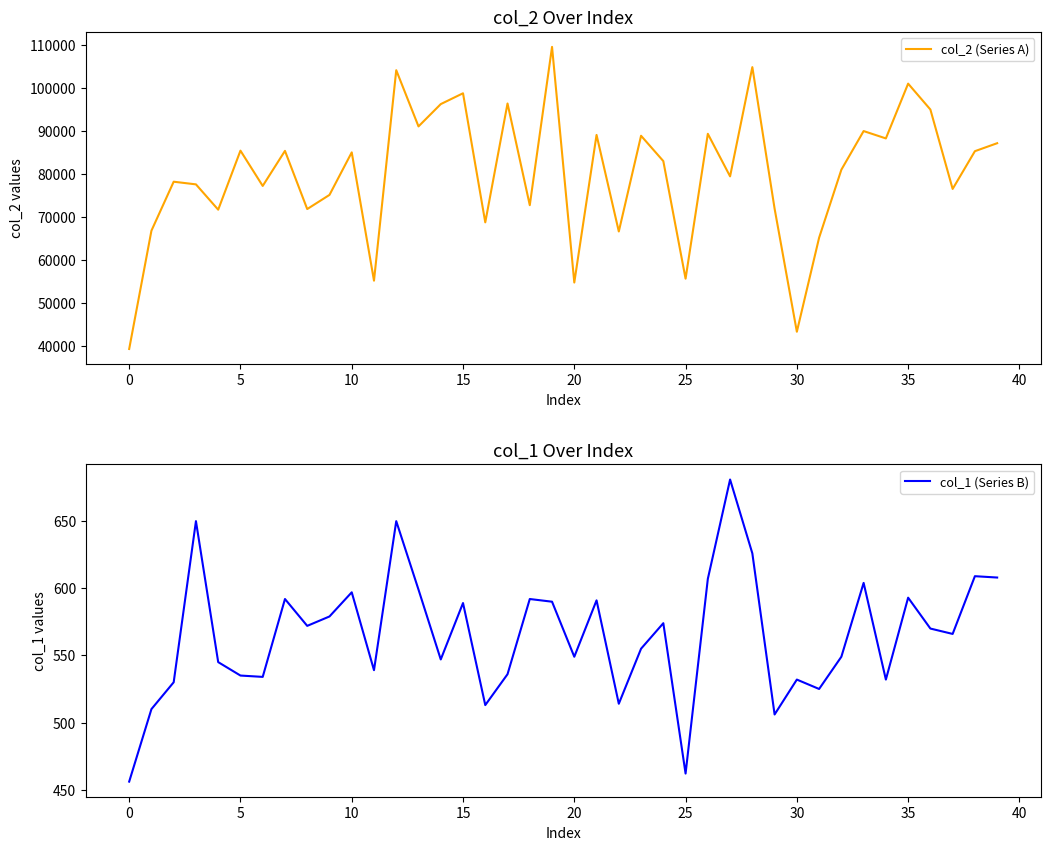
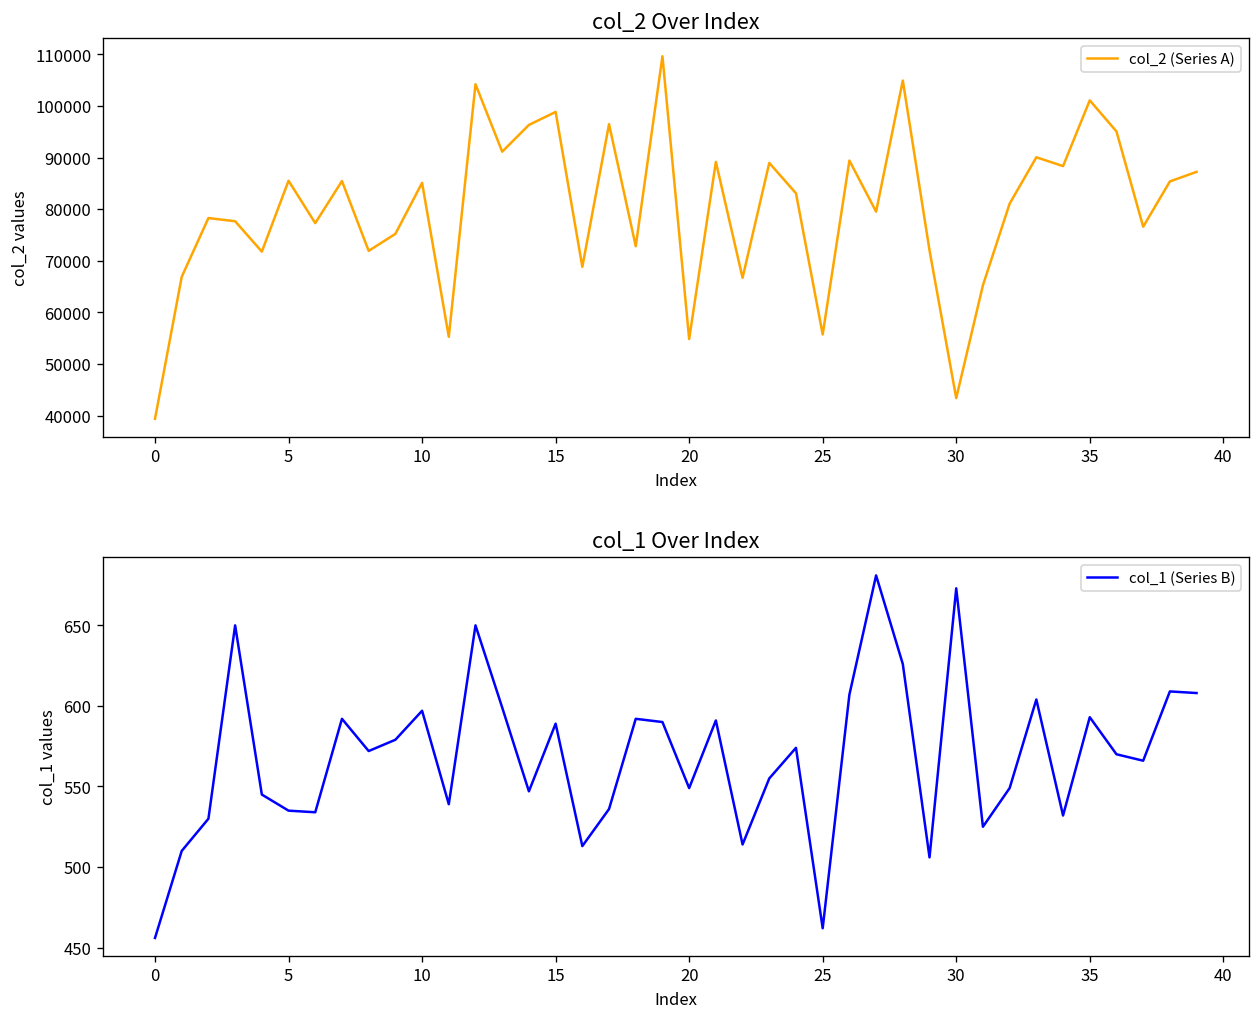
  {
    "col_2 Over Index": {
      "0": 39000,
      "5": 86000,
      "10": 85000,
      "15": 99000,
      "20": 55000,
      "25": 56000,
      "30": 43000,
      "35": 101000
    },
    "col_1 Over Index": {
      "0": 456,
      "5": 535,
      "10": 597,
      "15": 589,
      "20": 549,
      "25": 462,
-     "30": 532,
+     "30": 673,
      "35": 593
    }
  }
